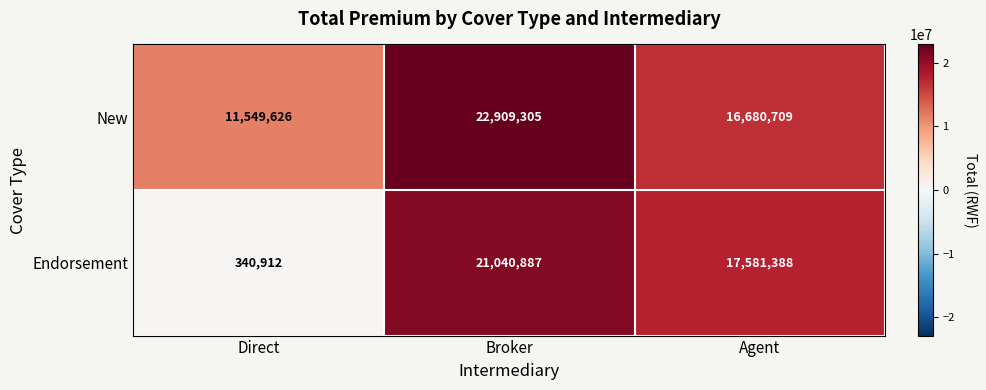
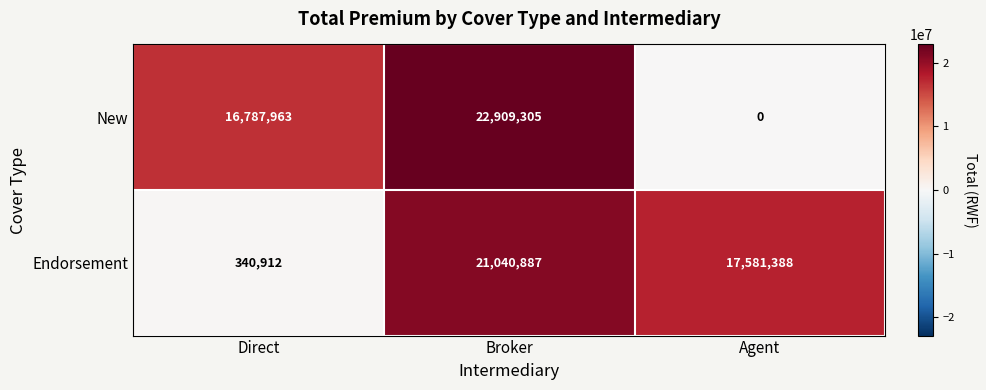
  {
    "New": {
-     "Direct": "11,549,626",
+     "Direct": "16,787,963",
      "Broker": "22,909,305",
-     "Agent": "16,680,709"
+     "Agent": "0"
    },
    "Endorsement": {
      "Direct": "340,912",
      "Broker": "21,040,887",
      "Agent": "17,581,388"
    }
  }
